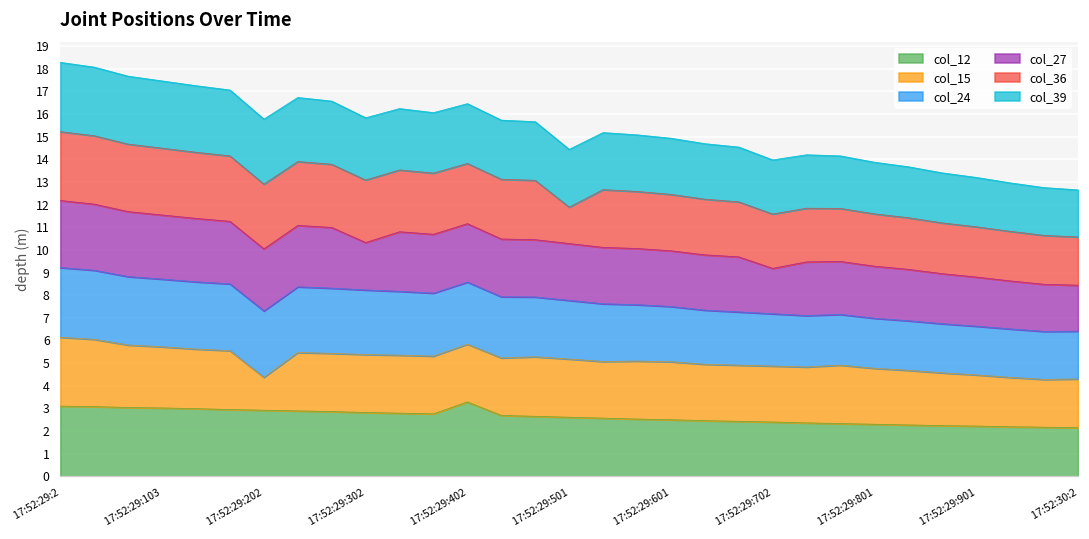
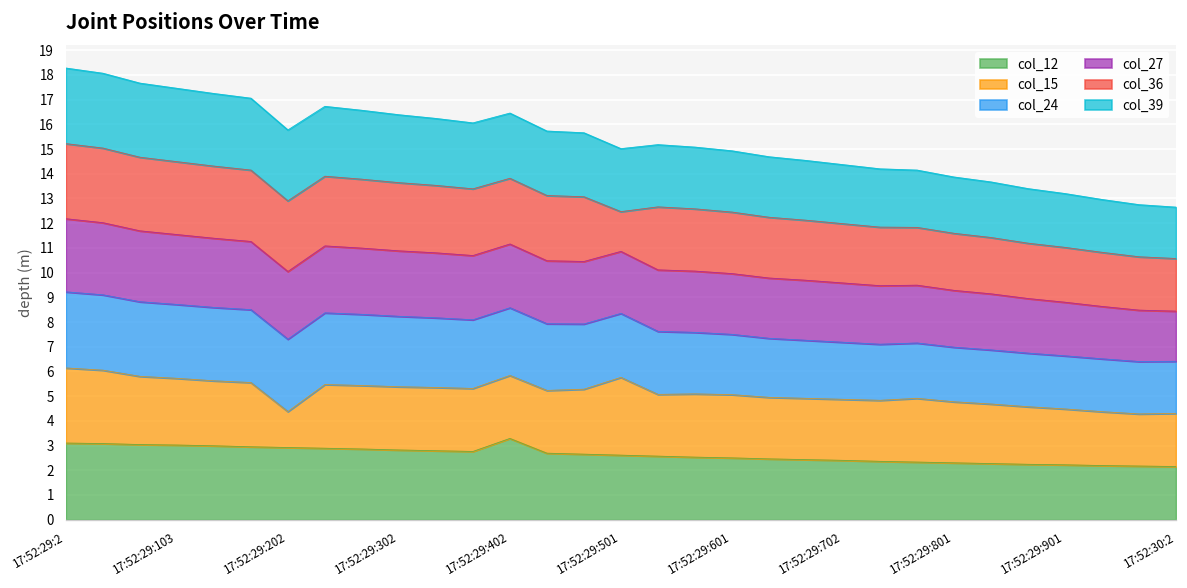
  {
    "col_12": {
      "17:52:29:2": 3.1,
      "17:52:29:103": 3.0,
      "17:52:29:202": 2.9,
      "17:52:29:302": 2.8,
      "17:52:29:402": 3.3,
      "17:52:29:501": 2.6,
      "17:52:29:601": 2.5,
      "17:52:29:702": 2.4,
      "17:52:29:801": 2.3,
      "17:52:29:901": 2.2,
      "17:52:30:2": 2.2
    },
    "col_15": {
      "17:52:29:2": 3.0,
      "17:52:29:103": 2.7,
      "17:52:29:202": 1.5,
      "17:52:29:302": 2.6,
      "17:52:29:402": 2.5,
-     "17:52:29:501": 2.6,
+     "17:52:29:501": 3.1,
      "17:52:29:601": 2.6,
      "17:52:29:702": 2.5,
      "17:52:29:801": 2.5,
      "17:52:29:901": 2.3,
      "17:52:30:2": 2.2
    },
    "col_27": {
      "17:52:29:2": 3.0,
      "17:52:29:103": 2.8,
      "17:52:29:202": 2.7,
-     "17:52:29:302": 2.1,
+     "17:52:29:302": 2.7,
      "17:52:29:402": 2.6,
      "17:52:29:501": 2.5,
      "17:52:29:601": 2.5,
-     "17:52:29:702": 2.0,
+     "17:52:29:702": 2.4,
      "17:52:29:801": 2.3,
      "17:52:29:901": 2.2,
      "17:52:30:2": 2.0
    },
    "col_36": {
      "17:52:29:2": 3.0,
      "17:52:29:103": 3.0,
      "17:52:29:202": 2.9,
      "17:52:29:302": 2.8,
      "17:52:29:402": 2.7,
      "17:52:29:501": 1.6,
      "17:52:29:601": 2.5,
      "17:52:29:702": 2.4,
      "17:52:29:801": 2.3,
      "17:52:29:901": 2.2,
      "17:52:30:2": 2.1
    }
  }
